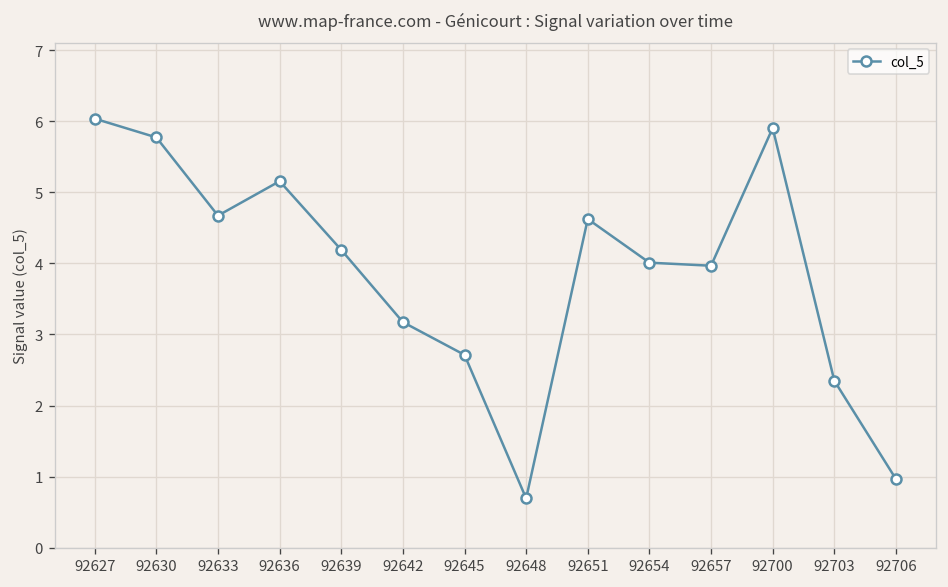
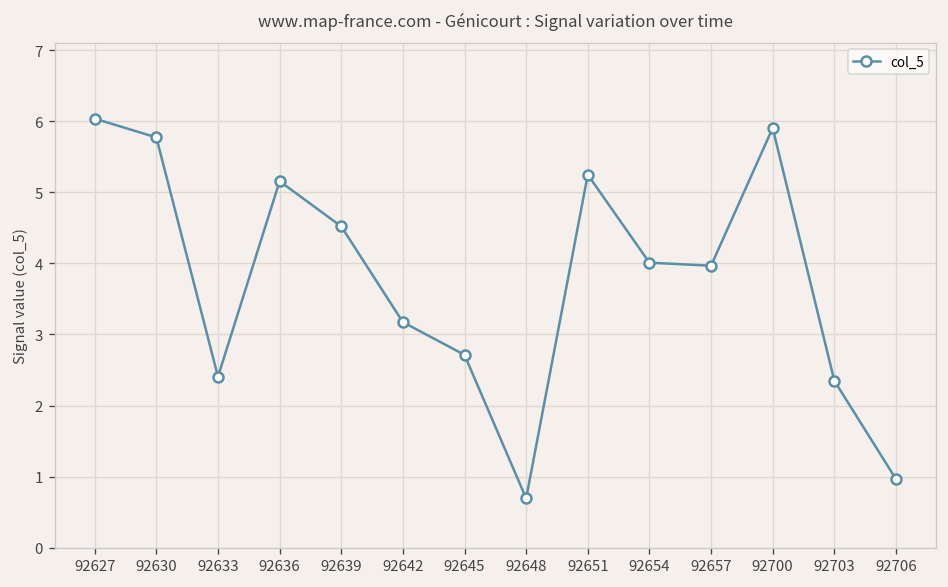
  {
    "92627": 6.0,
    "92630": 5.8,
-   "92633": 4.7,
+   "92633": 2.4,
    "92636": 5.2,
-   "92639": 4.2,
+   "92639": 4.5,
    "92642": 3.2,
    "92645": 2.7,
    "92648": 0.7,
-   "92651": 4.6,
+   "92651": 5.2,
    "92654": 4.0,
    "92657": 4.0,
    "92700": 5.9,
    "92703": 2.4,
    "92706": 1.0
  }
